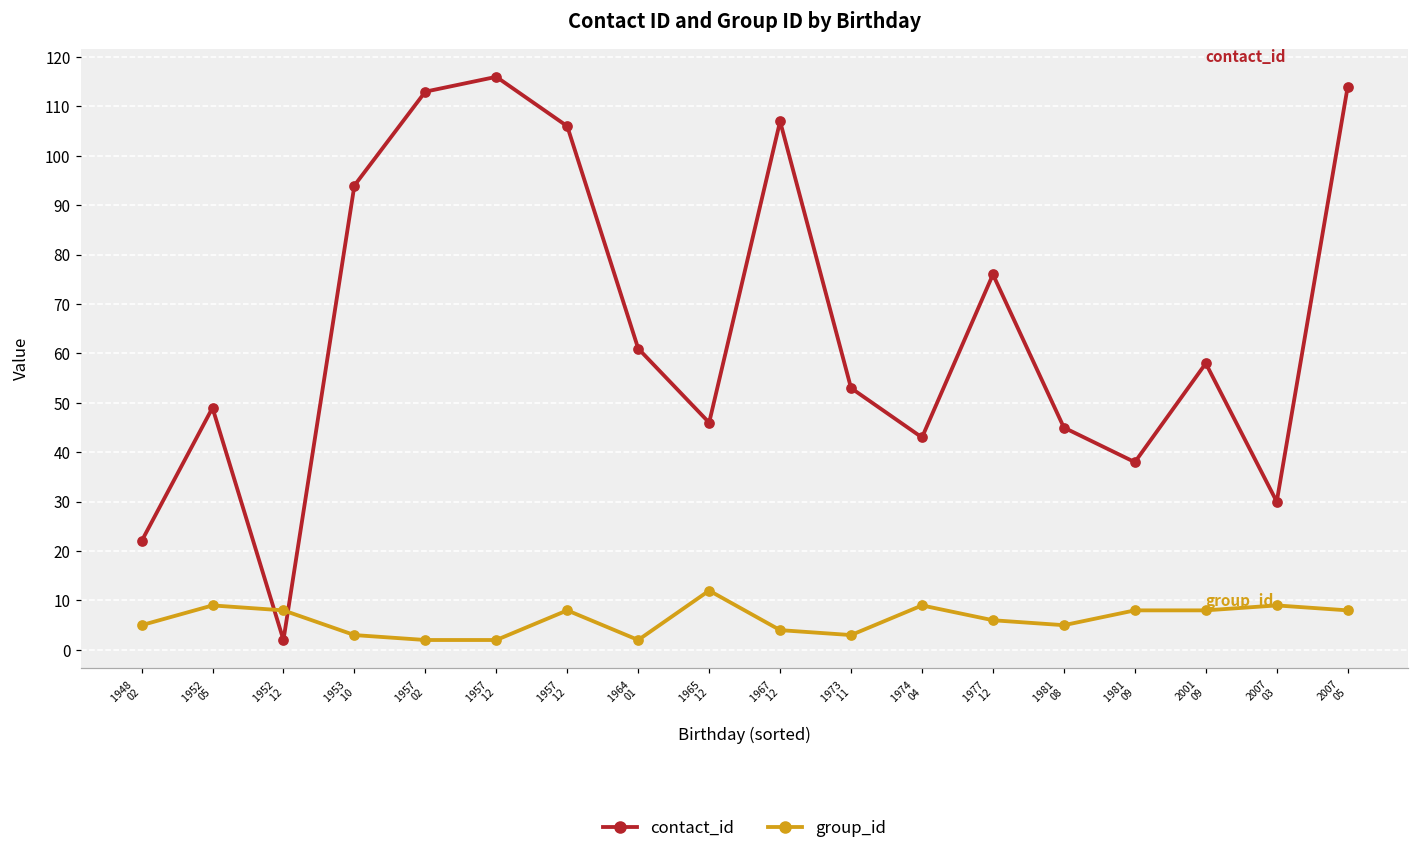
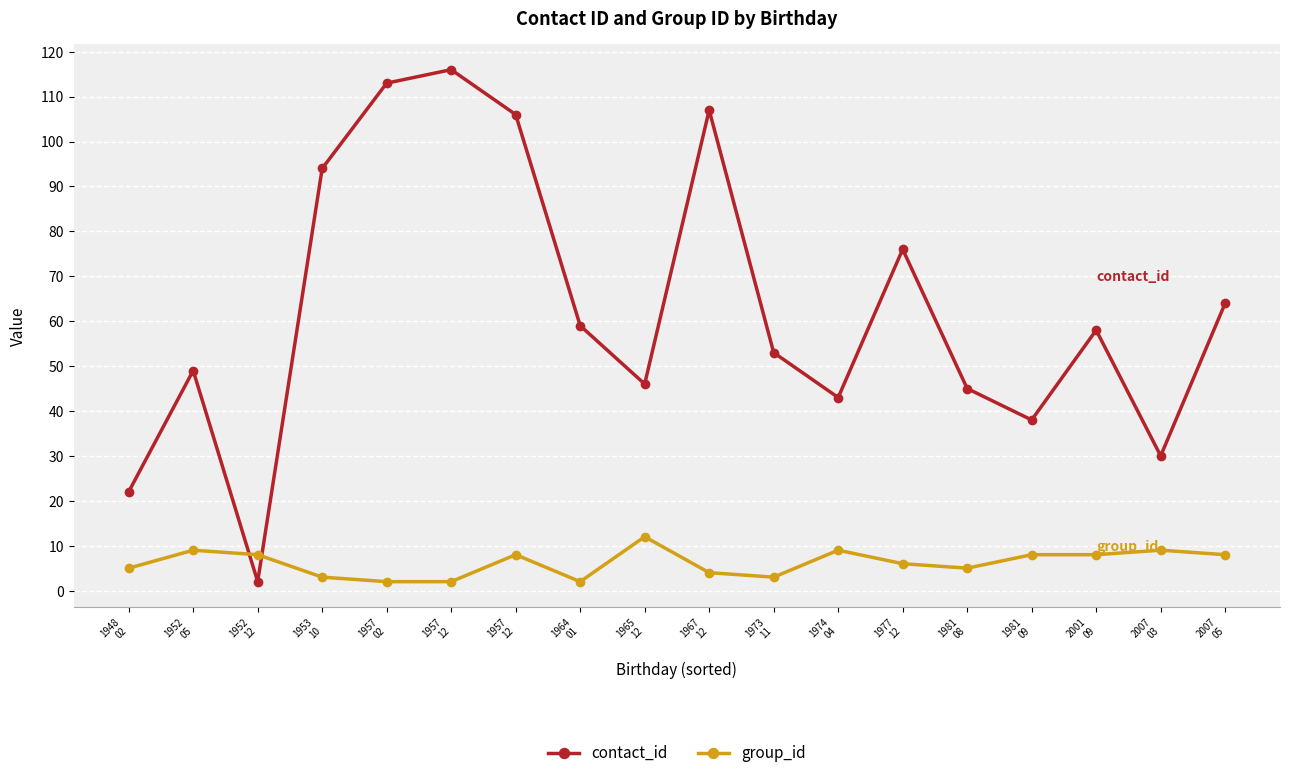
  {
    "contact_id": {
      "1948 02": 22,
      "1952 05": 49,
      "1952 12": 2,
      "1953 10": 94,
      "1957 02": 113,
-     "1964 01": 61,
+     "1964 01": 59,
      "1965 12": 46,
      "1967 12": 107,
      "1973 11": 53,
      "1974 04": 43,
      "1977 12": 76,
      "1981 08": 45,
      "1981 09": 38,
      "2001 09": 58,
      "2007 03": 30,
-     "2007 05": 114
+     "2007 05": 64
    },
    "group_id": {
      "1948 02": 5,
      "1952 05": 9,
      "1952 12": 8,
      "1953 10": 3,
      "1957 02": 2,
      "1964 01": 2,
      "1965 12": 12,
      "1967 12": 4,
      "1973 11": 3,
      "1974 04": 9,
      "1977 12": 6,
      "1981 08": 5,
      "1981 09": 8,
      "2001 09": 8,
      "2007 03": 9,
      "2007 05": 8
    }
  }
